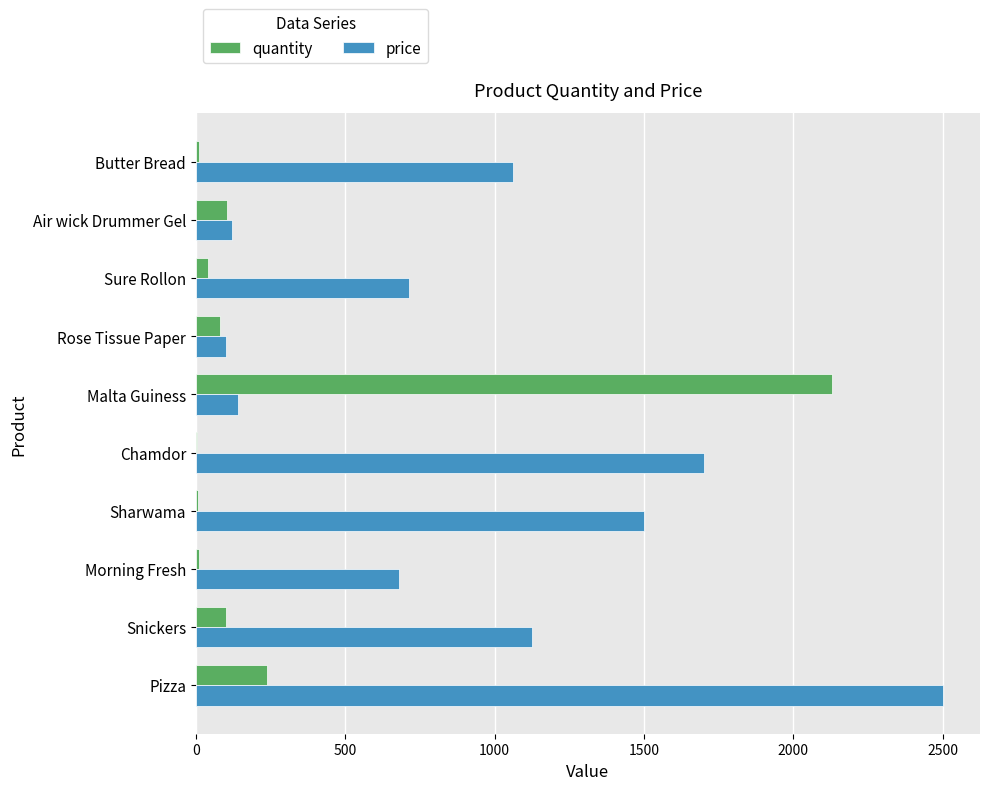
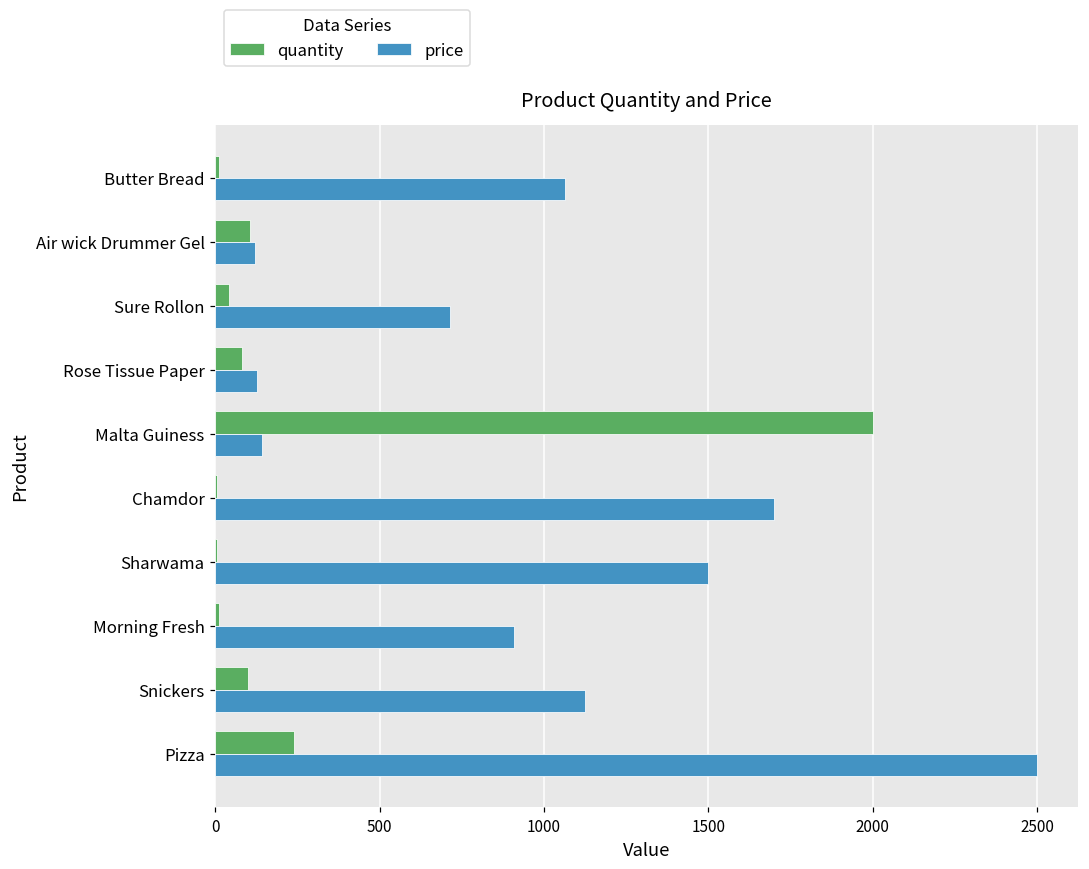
  {
    "quantity": {
      "Butter Bread": 10,
      "Air wick Drummer Gel": 110,
      "Sure Rollon": 40,
      "Rose Tissue Paper": 80,
-     "Malta Guiness": 2130,
+     "Malta Guiness": 2000,
      "Morning Fresh": 10,
      "Snickers": 100,
      "Pizza": 240
    },
    "price": {
      "Butter Bread": 1060,
      "Air wick Drummer Gel": 120,
      "Sure Rollon": 710,
-     "Rose Tissue Paper": 100,
+     "Rose Tissue Paper": 130,
      "Malta Guiness": 140,
      "Chamdor": 1700,
      "Sharwama": 1500,
-     "Morning Fresh": 680,
+     "Morning Fresh": 910,
      "Snickers": 1130,
      "Pizza": 2500
    }
  }
